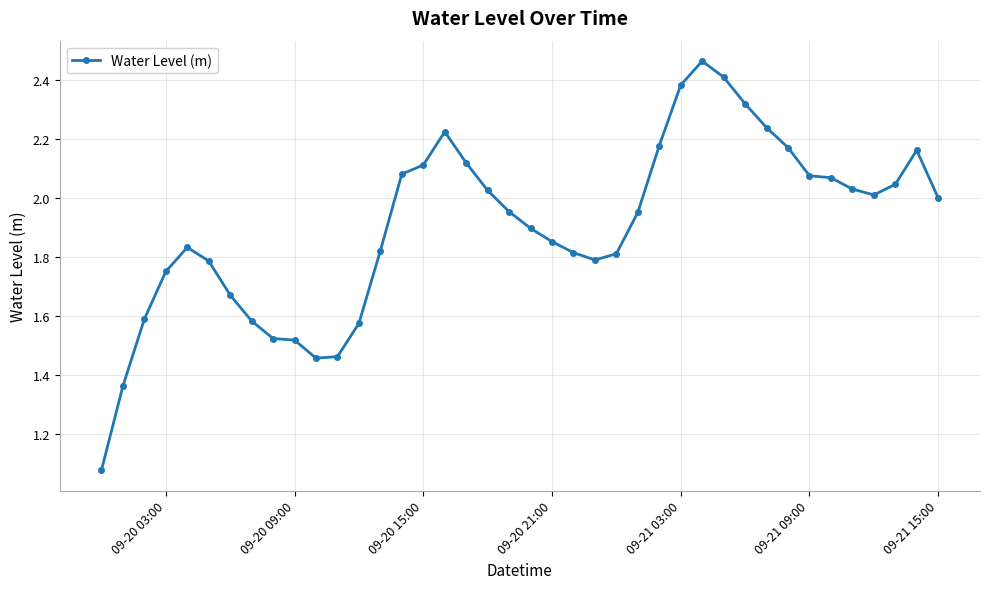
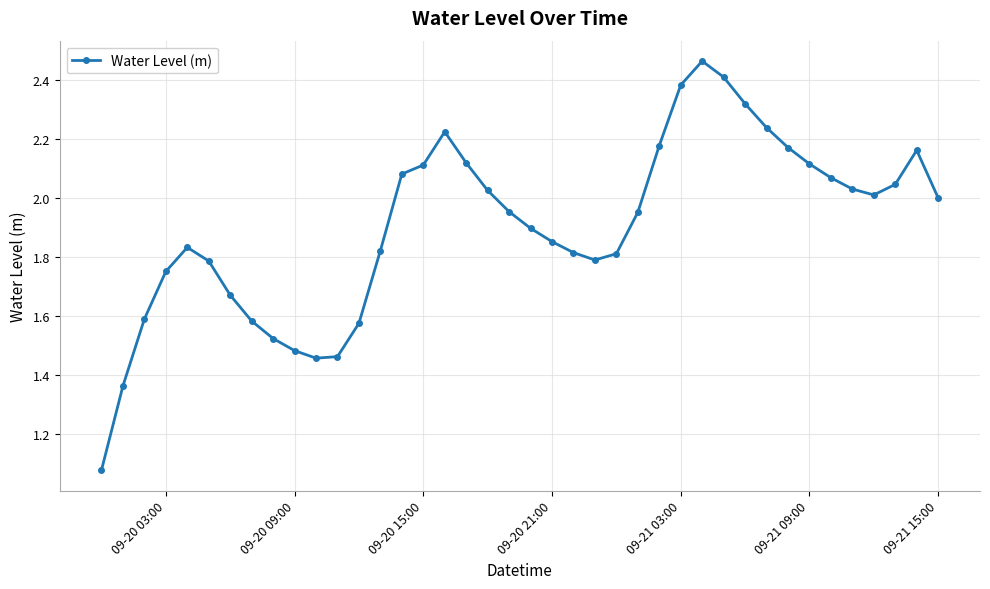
  {
    "09-20 03:00": 1.75,
-   "09-20 09:00": 1.52,
+   "09-20 09:00": 1.48,
    "09-20 15:00": 2.11,
    "09-20 21:00": 1.85,
    "09-21 03:00": 2.38,
-   "09-21 09:00": 2.08,
+   "09-21 09:00": 2.12,
    "09-21 15:00": 2.00
  }
